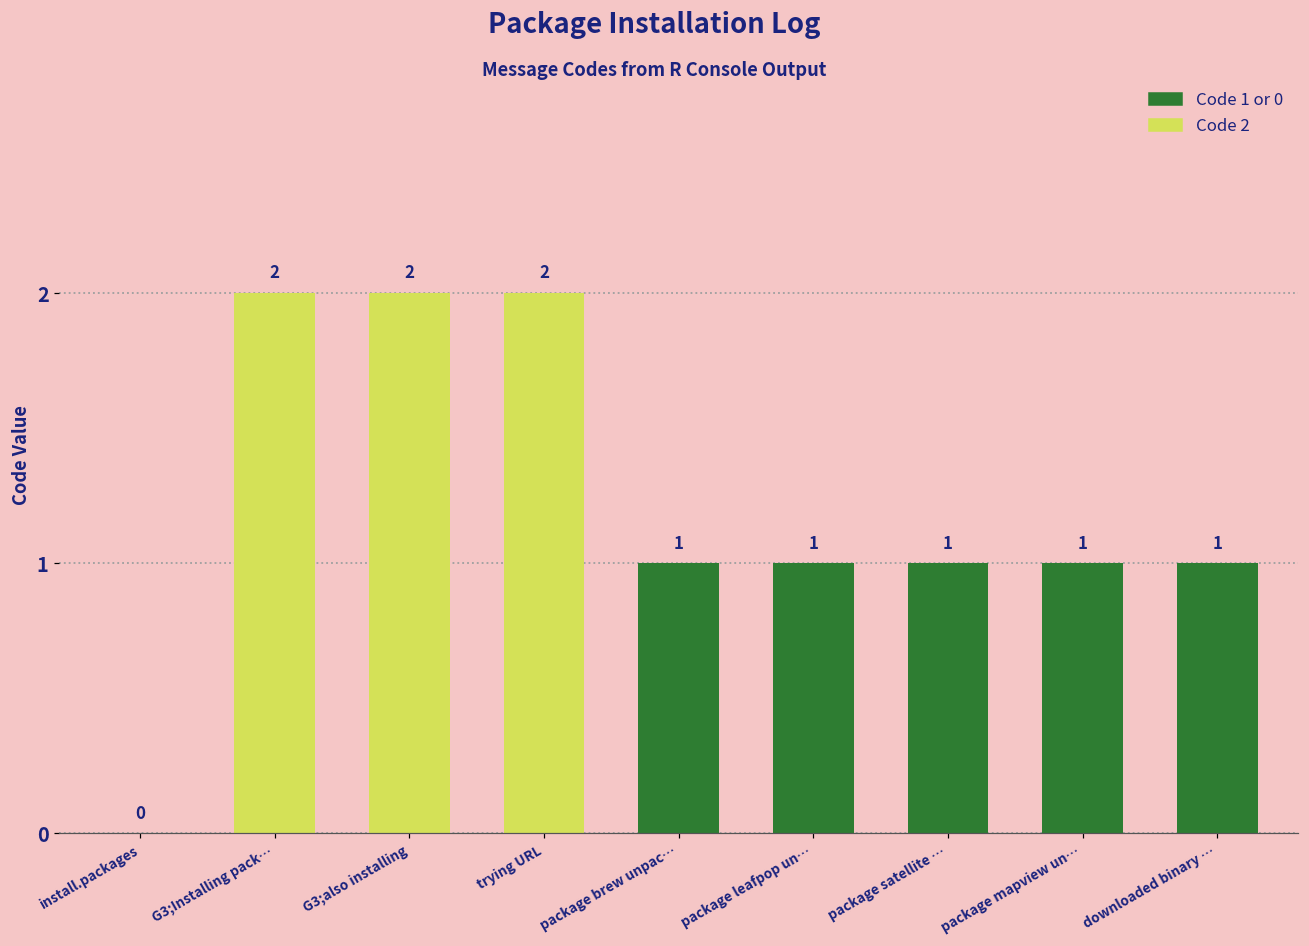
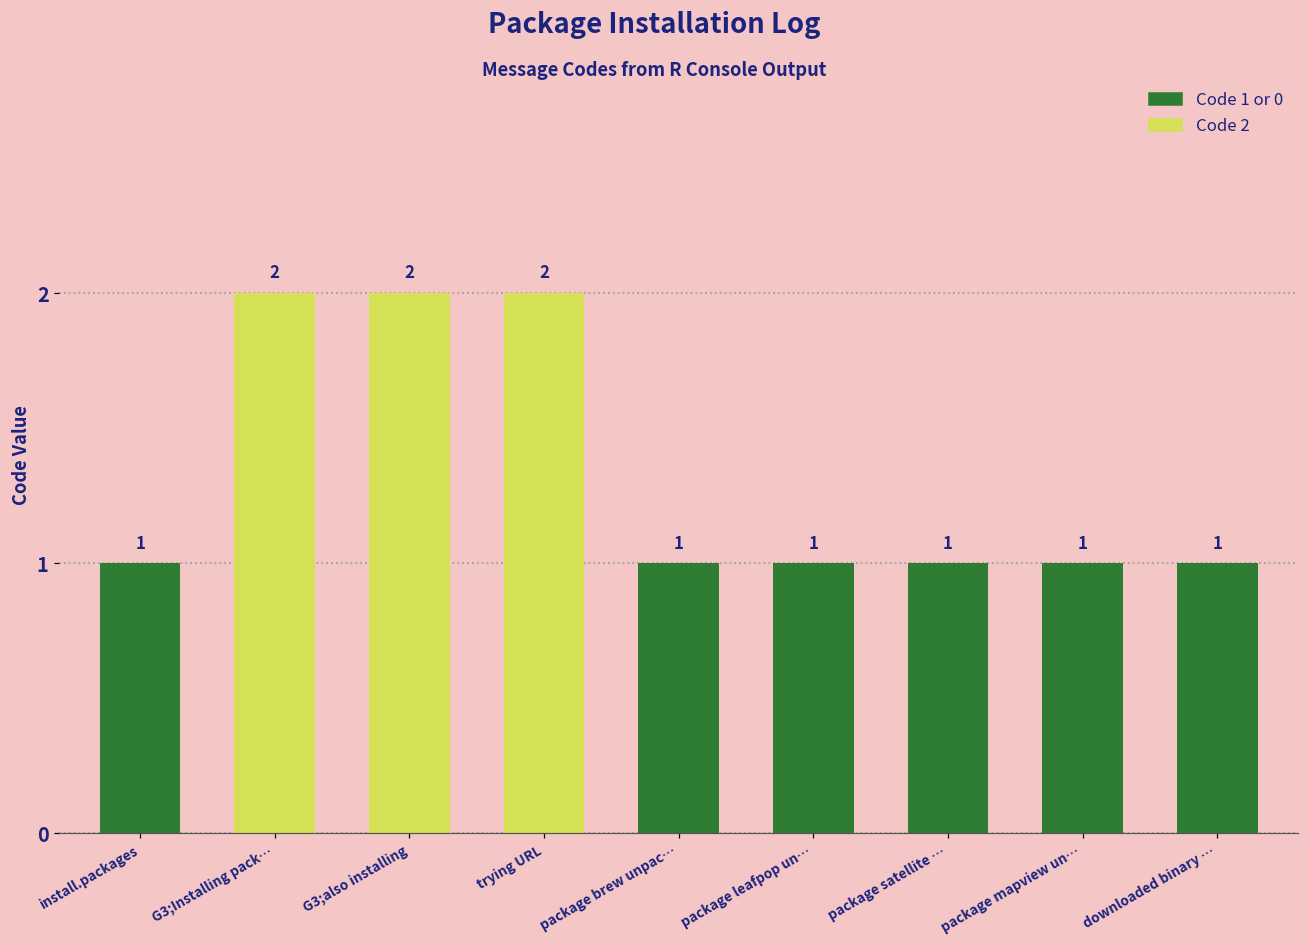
  {
-   "install.packages": 0,
+   "install.packages": 1,
    "G3;Installing pack…": 2,
    "G3;also installing": 2,
    "trying URL": 2,
    "package brew unpac…": 1,
    "package leafpop un…": 1,
    "package satellite …": 1,
    "package mapview un…": 1,
    "downloaded binary …": 1
  }
